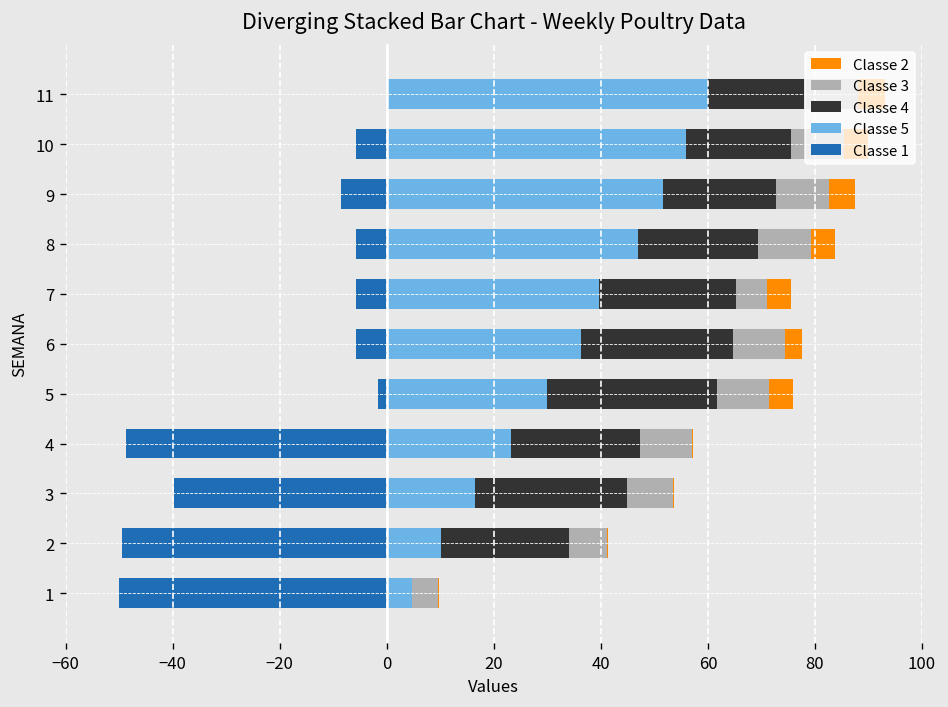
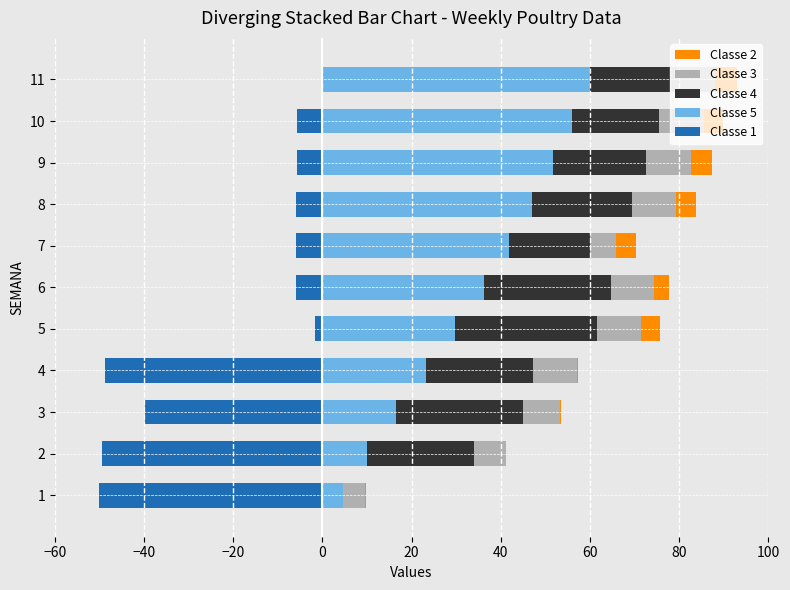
  {
    "Classe 1": {
      "11": 0,
      "10": -6,
-     "9": -9,
+     "9": -6,
      "8": -6,
      "7": -6,
      "6": -6,
      "5": -2,
      "4": -49,
      "3": -40,
      "2": -49,
      "1": -50
    },
    "Classe 5": {
      "11": 60,
      "10": 56,
      "9": 52,
      "8": 47,
-     "7": 40,
+     "7": 42,
      "6": 36,
      "5": 30,
      "4": 23,
      "3": 16,
      "2": 10,
      "1": 5
    },
    "Classe 4": {
      "10": 20,
      "9": 21,
      "8": 23,
-     "7": 26,
+     "7": 18,
      "6": 29,
      "5": 32,
      "4": 24,
      "3": 29,
      "2": 24,
      "1": 0
    },
    "Classe 3": {
      "9": 10,
      "8": 10,
      "7": 6,
      "6": 10,
      "5": 10,
      "4": 10,
      "3": 8,
      "2": 7,
      "1": 5
    },
    "Classe 2": {
      "9": 5,
      "8": 4,
      "7": 4,
      "6": 3,
      "5": 4
    }
  }
